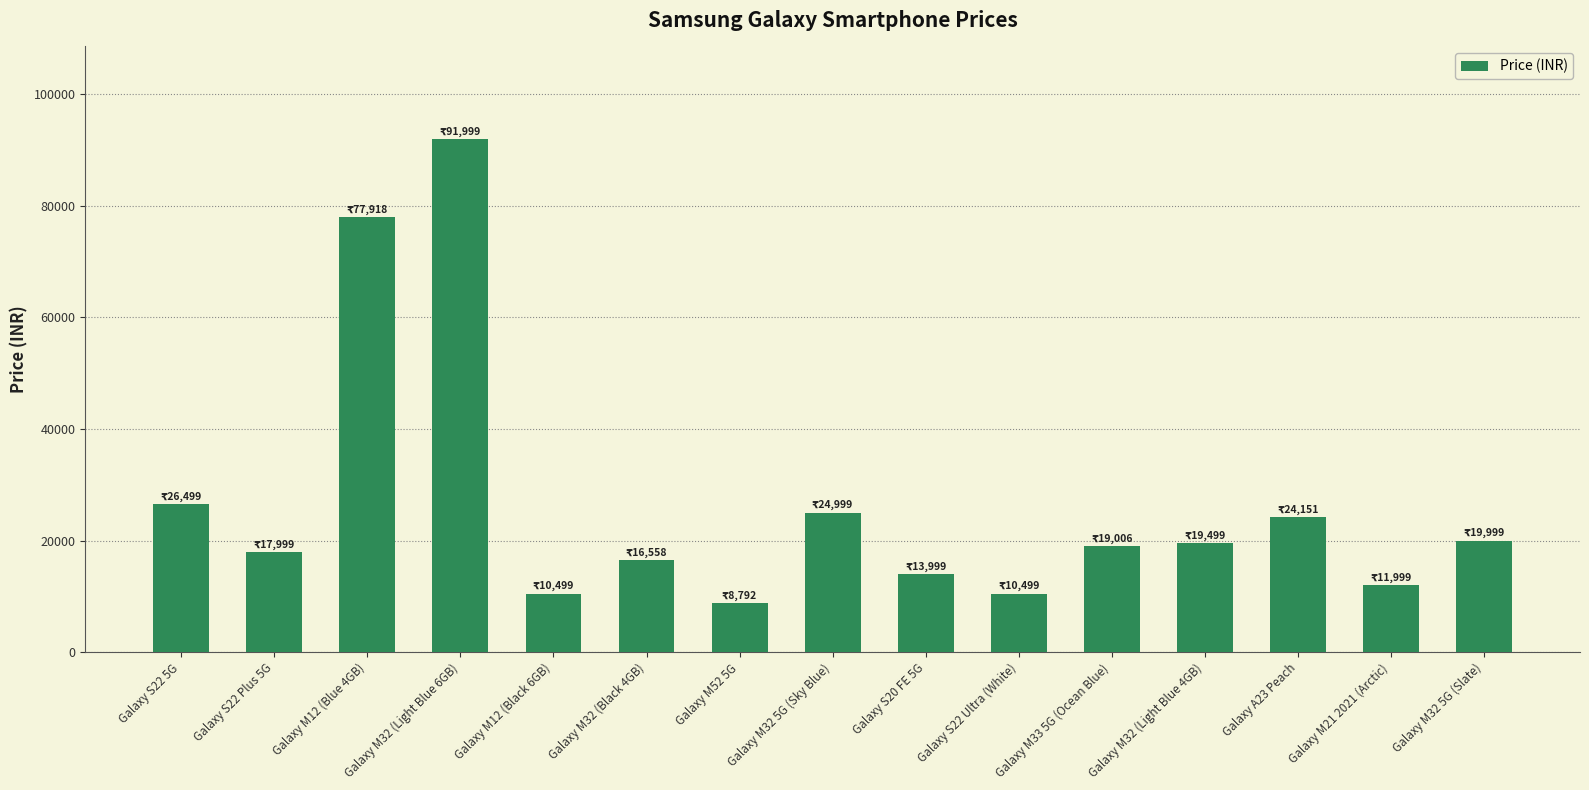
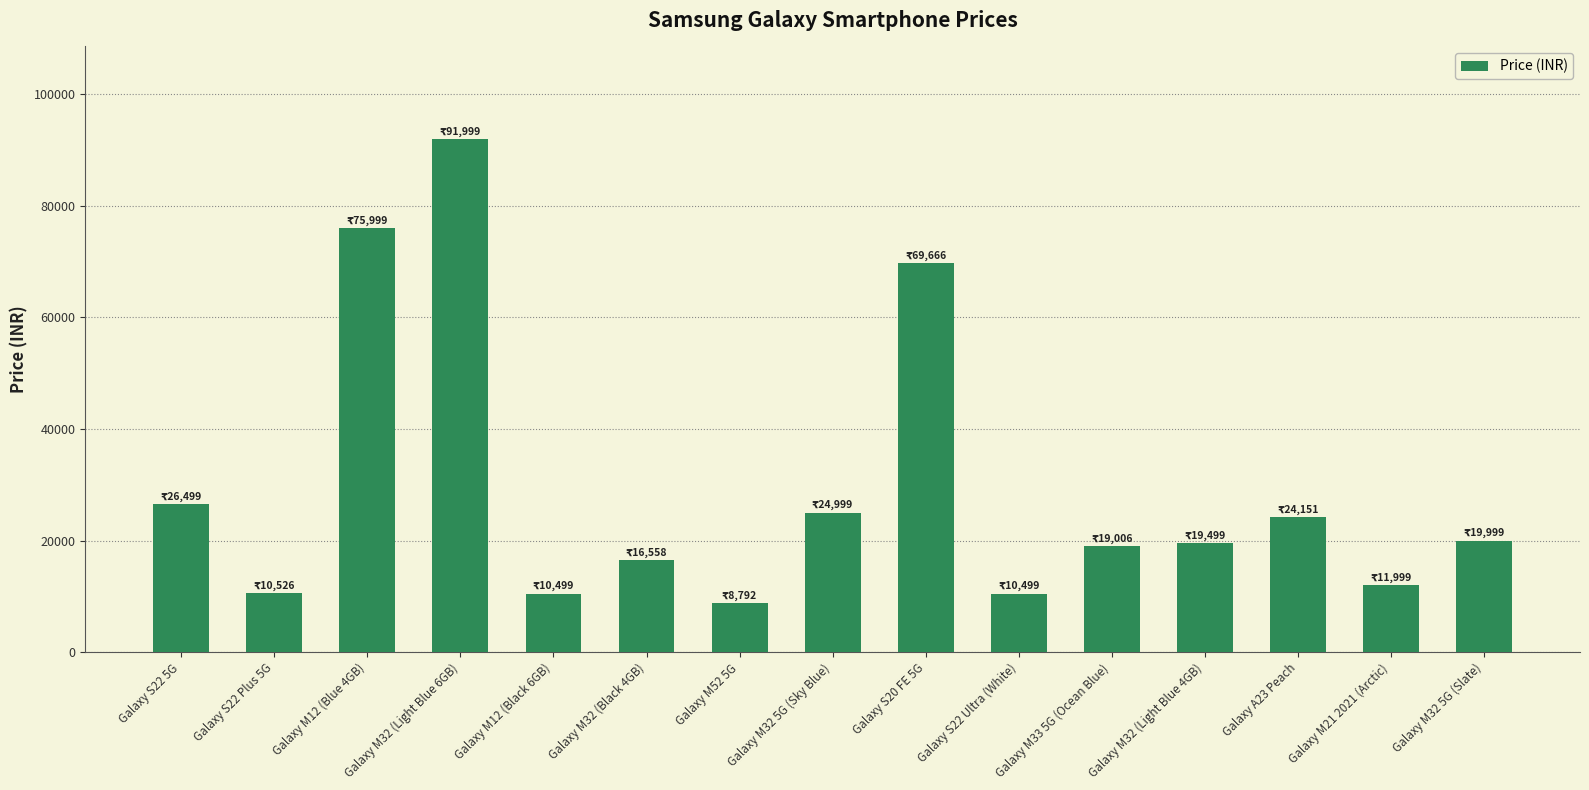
  {
    "Galaxy S22 5G": "26,499",
-   "Galaxy S22 Plus 5G": "17,999",
-   "Galaxy M12 (Blue 4GB)": "77,918",
+   "Galaxy S22 Plus 5G": "10,526",
+   "Galaxy M12 (Blue 4GB)": "75,999",
    "Galaxy M32 (Light Blue 6GB)": "91,999",
    "Galaxy M12 (Black 6GB)": "10,499",
    "Galaxy M32 (Black 4GB)": "16,558",
    "Galaxy M52 5G": "8,792",
    "Galaxy M32 5G (Sky Blue)": "24,999",
-   "Galaxy S20 FE 5G": "13,999",
+   "Galaxy S20 FE 5G": "69,666",
    "Galaxy S22 Ultra (White)": "10,499",
    "Galaxy M33 5G (Ocean Blue)": "19,006",
    "Galaxy M32 (Light Blue 4GB)": "19,499",
    "Galaxy A23 Peach": "24,151",
    "Galaxy M21 2021 (Arctic)": "11,999",
    "Galaxy M32 5G (Slate)": "19,999"
  }
